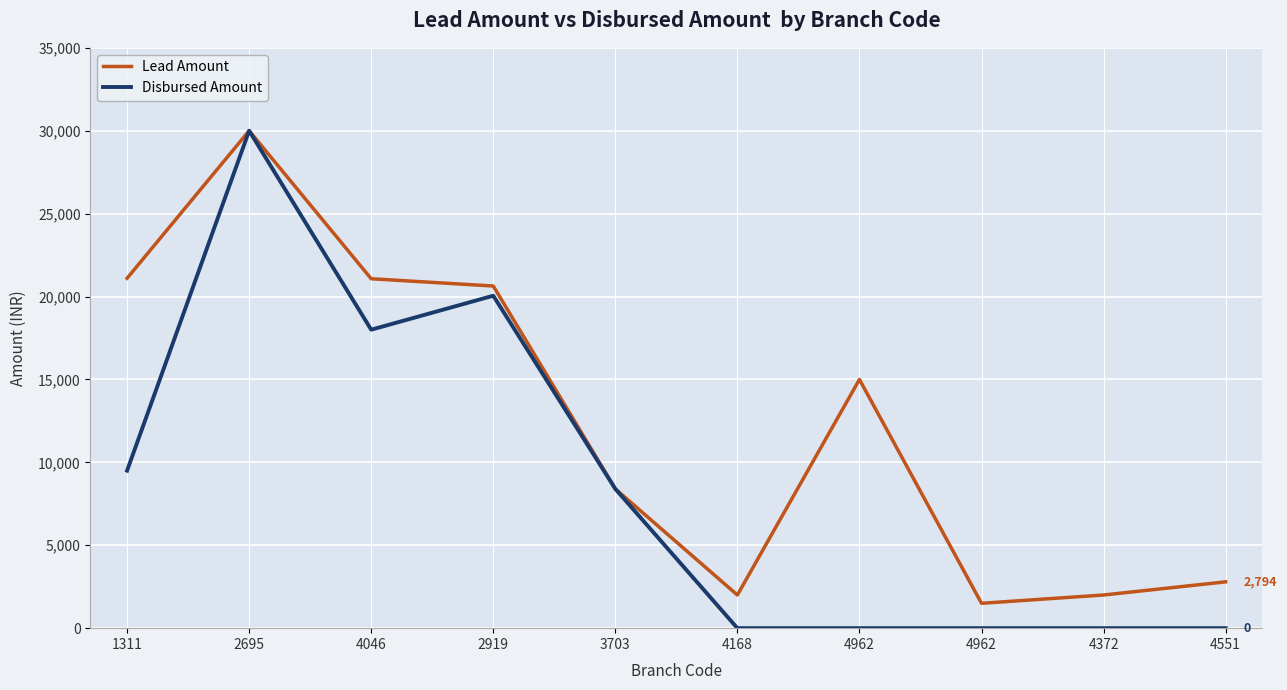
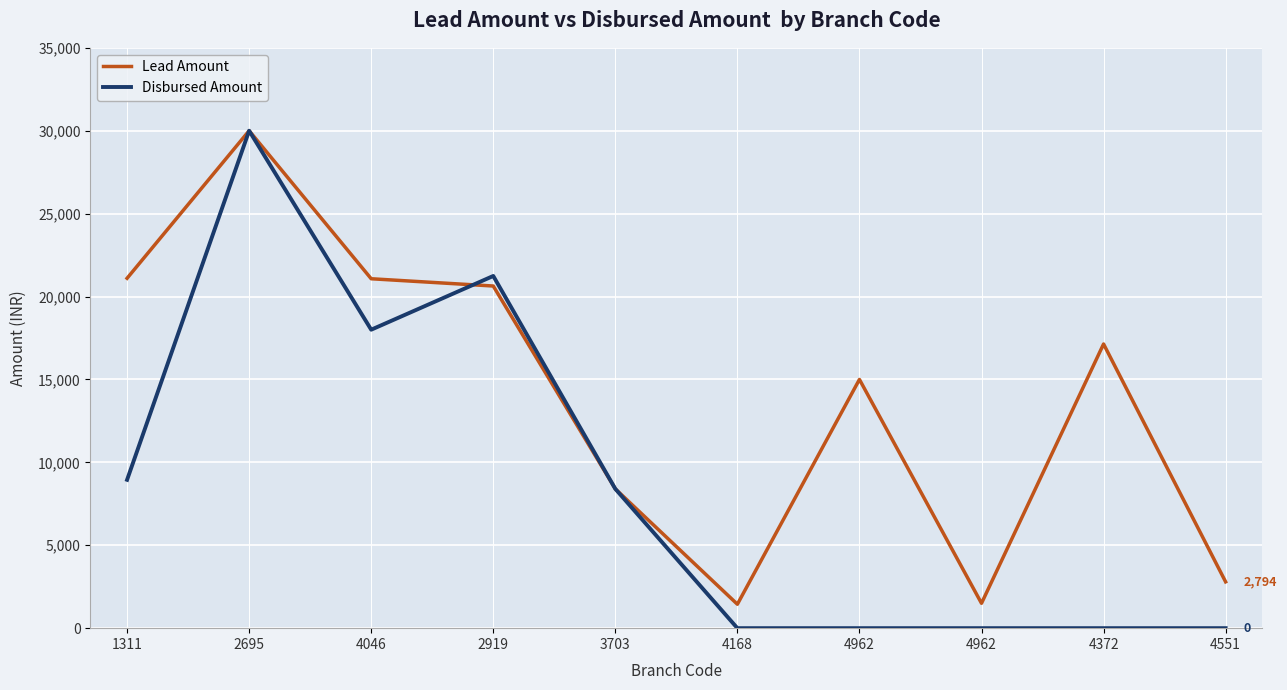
  {
    "Lead Amount": {
      "1311": "21,100",
      "4046": "21,100",
      "2919": "20,600",
-     "4168": "2,000",
-     "4372": "2,000"
+     "4168": "1,400",
+     "4372": "17,100"
    },
    "Disbursed Amount": {
-     "1311": "9,500",
+     "1311": "8,900",
      "4046": "18,000",
-     "2919": "20,100",
+     "2919": "21,200",
      "4168": "0",
      "4372": "0"
    }
  }
